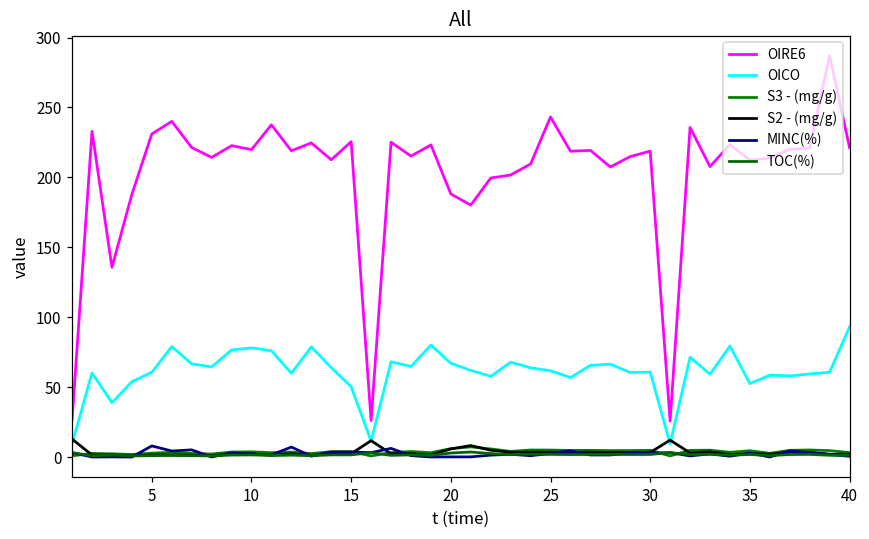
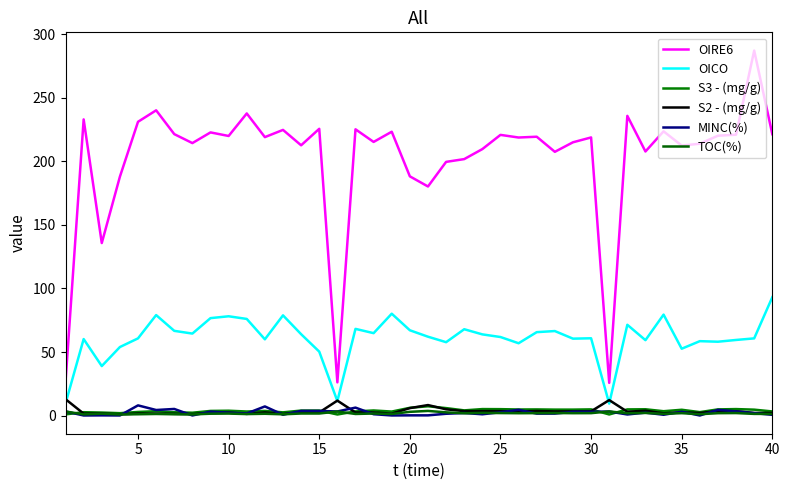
  {
    "OIRE6": {
      "5": 231,
      "10": 220,
      "15": 226,
      "20": 188,
-     "25": 243,
+     "25": 221,
      "30": 219,
      "40": 221
    },
    "OICO": {
      "5": 61,
      "10": 78,
      "15": 50,
      "20": 67,
      "25": 62,
      "30": 61,
      "35": 53,
      "40": 93
    },
    "MINC(%)": {
      "5": 8,
      "20": 0
    }
  }
